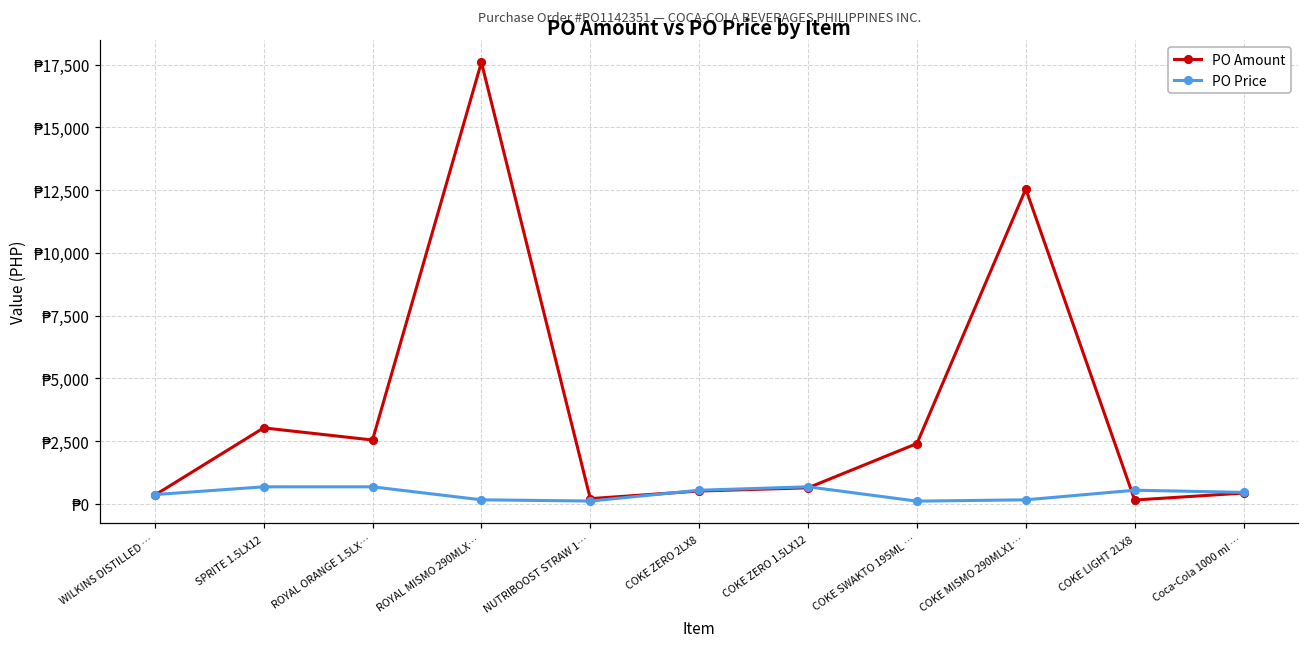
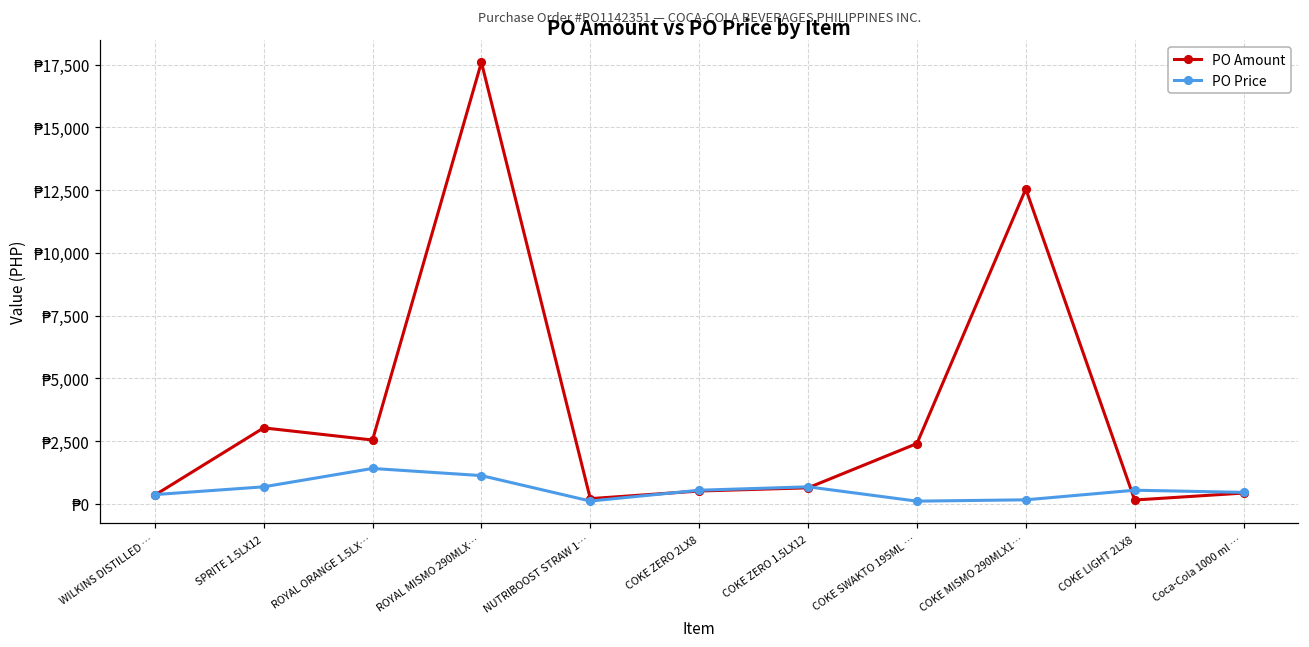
  {
    "PO Amount": {
      "SPRITE 1.5LX12": "₱3,000",
      "ROYAL ORANGE 1.5LX…": "₱2,500",
      "ROYAL MISMO 290MLX…": "₱17,600",
      "COKE SWAKTO 195ML …": "₱2,400",
      "COKE MISMO 290MLX1…": "₱12,500",
      "COKE LIGHT 2LX8": "₱100"
    },
    "PO Price": {
      "SPRITE 1.5LX12": "₱700",
-     "ROYAL ORANGE 1.5LX…": "₱700",
-     "ROYAL MISMO 290MLX…": "₱200",
+     "ROYAL ORANGE 1.5LX…": "₱1,400",
+     "ROYAL MISMO 290MLX…": "₱1,100",
      "COKE SWAKTO 195ML …": "₱100",
      "COKE MISMO 290MLX1…": "₱200",
      "COKE LIGHT 2LX8": "₱500"
    }
  }
